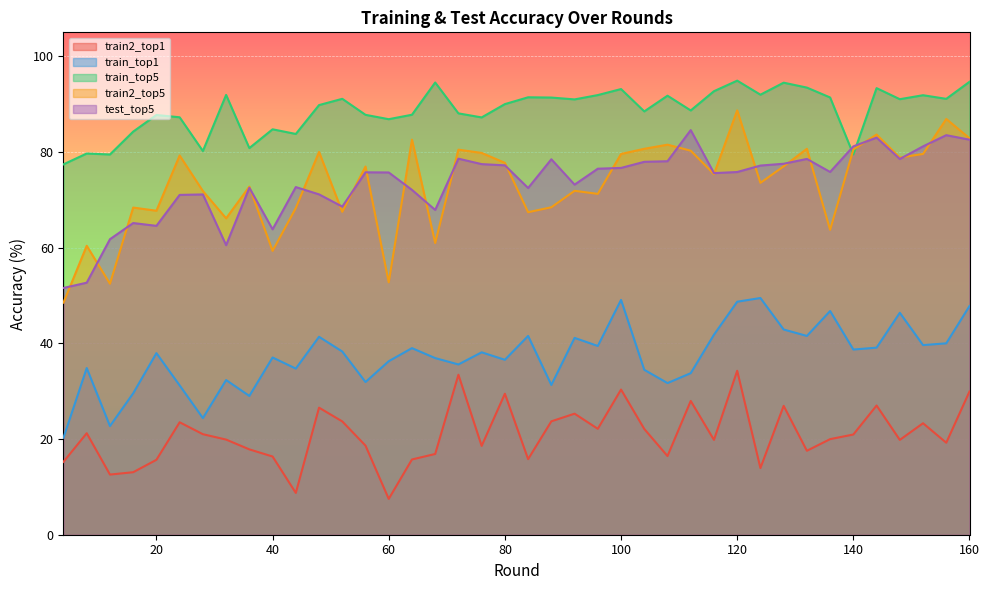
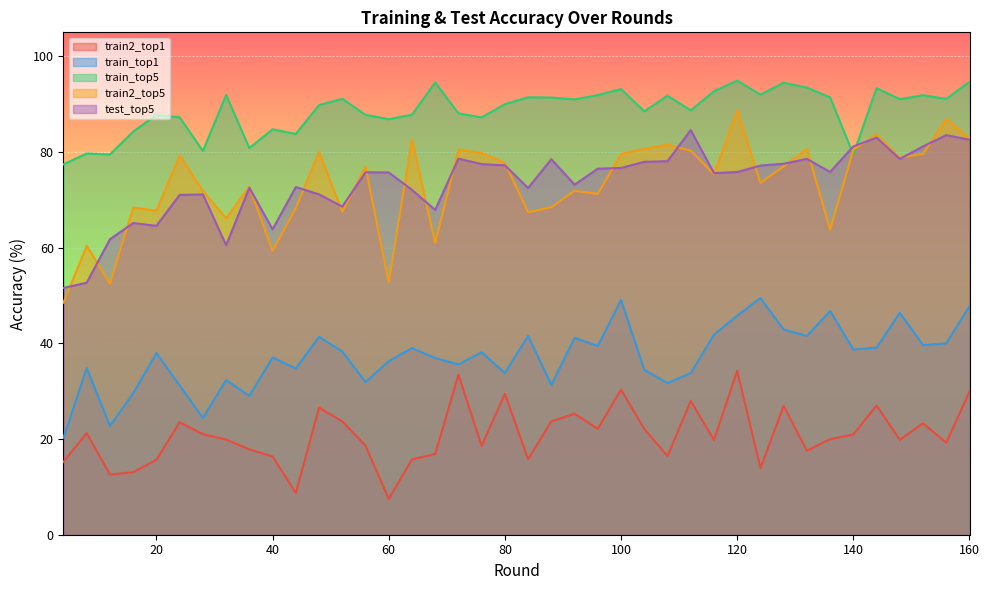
  {
    "train2_top1": {
      "20": 16,
      "40": 16,
      "60": 7,
      "80": 29,
      "100": 30,
      "120": 34,
      "140": 21,
      "160": 30
    },
    "train_top1": {
      "20": 38,
      "40": 37,
      "60": 36,
-     "80": 37,
+     "80": 34,
      "100": 49,
-     "120": 49,
+     "120": 46,
      "140": 39,
      "160": 48
    },
    "train_top5": {
      "40": 85,
      "60": 87,
      "80": 90,
      "100": 93,
      "120": 95,
      "140": 79,
      "160": 95
    },
    "train2_top5": {
      "20": 68,
      "40": 59,
      "60": 53,
      "100": 80,
      "120": 89,
      "140": 81
    },
    "test_top5": {
      "20": 65,
      "40": 64,
      "60": 76,
      "100": 77,
      "120": 76,
      "140": 81
    }
  }
